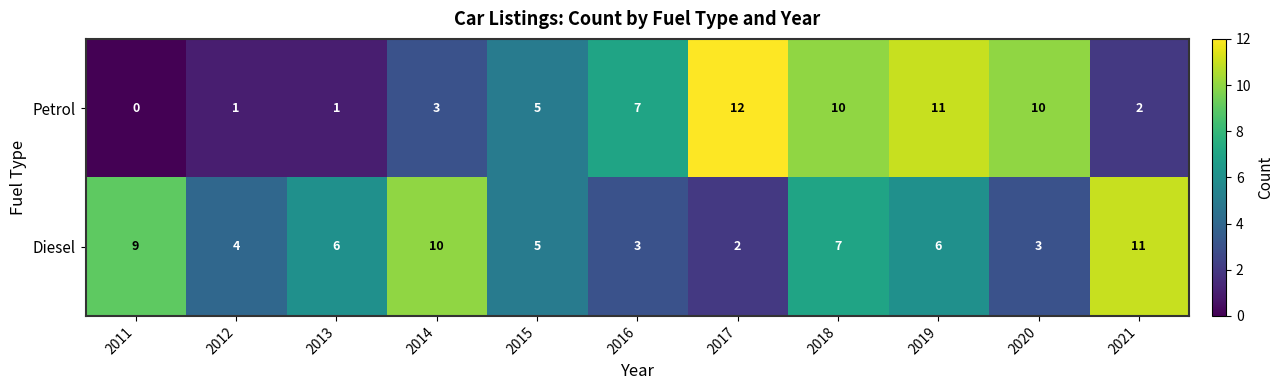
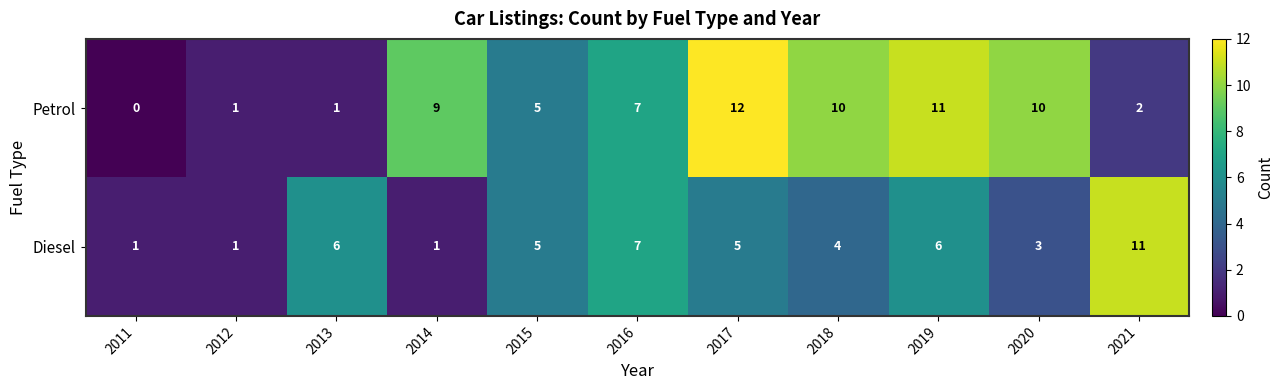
  {
    "Petrol": {
      "2011": 0,
      "2012": 1,
      "2013": 1,
-     "2014": 3,
+     "2014": 9,
      "2015": 5,
      "2016": 7,
      "2017": 12,
      "2018": 10,
      "2019": 11,
      "2020": 10,
      "2021": 2
    },
    "Diesel": {
-     "2011": 9,
-     "2012": 4,
+     "2011": 1,
+     "2012": 1,
      "2013": 6,
-     "2014": 10,
+     "2014": 1,
      "2015": 5,
-     "2016": 3,
-     "2017": 2,
-     "2018": 7,
+     "2016": 7,
+     "2017": 5,
+     "2018": 4,
      "2019": 6,
      "2020": 3,
      "2021": 11
    }
  }
